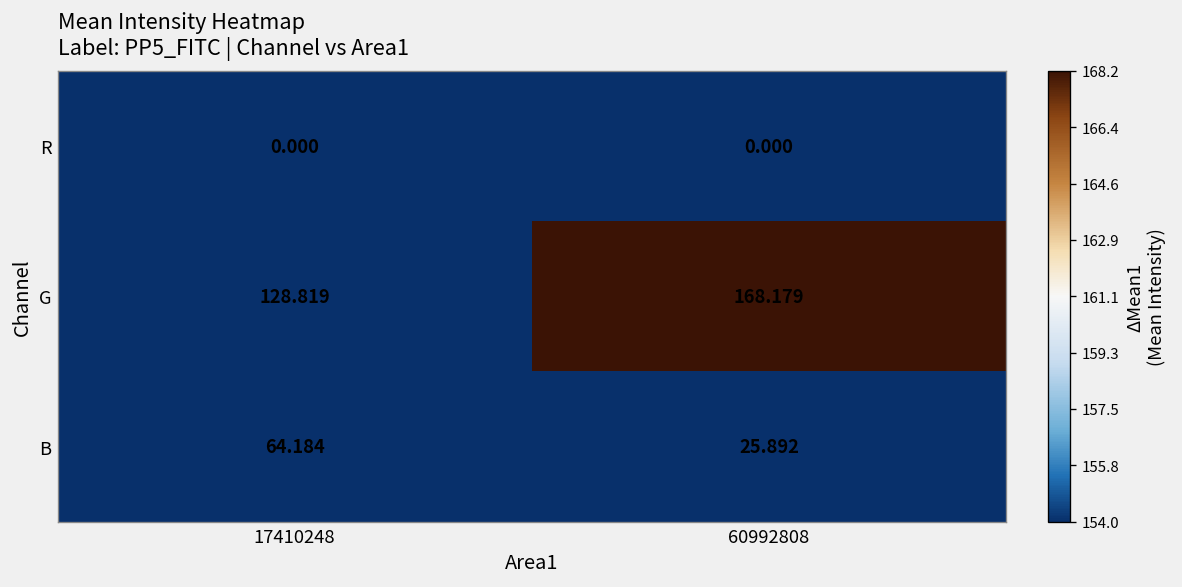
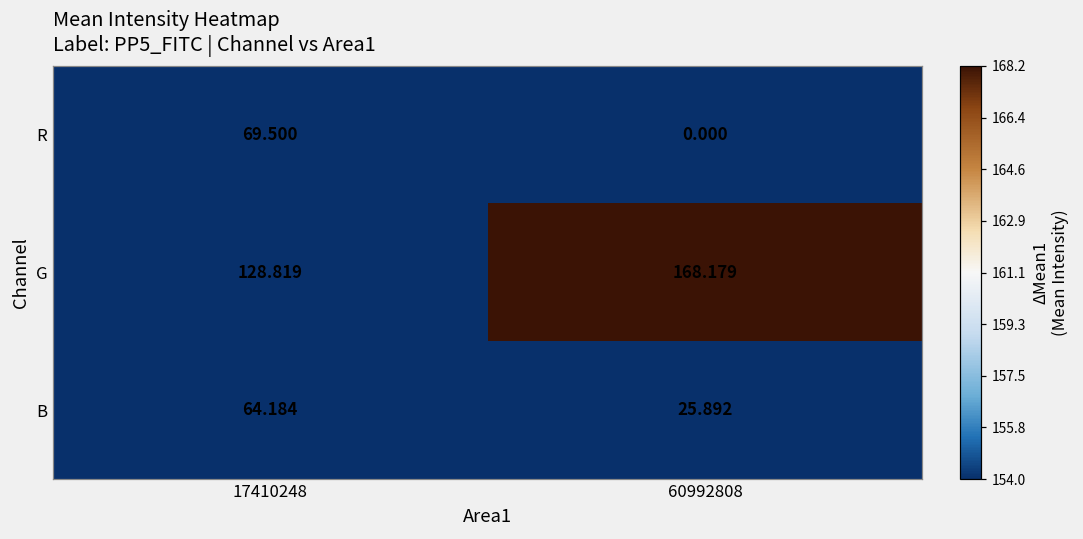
  {
    "R": {
-     "17410248": 0.000,
+     "17410248": 69.500,
      "60992808": 0.000
    },
    "G": {
      "17410248": 128.819,
      "60992808": 168.179
    },
    "B": {
      "17410248": 64.184,
      "60992808": 25.892
    }
  }
